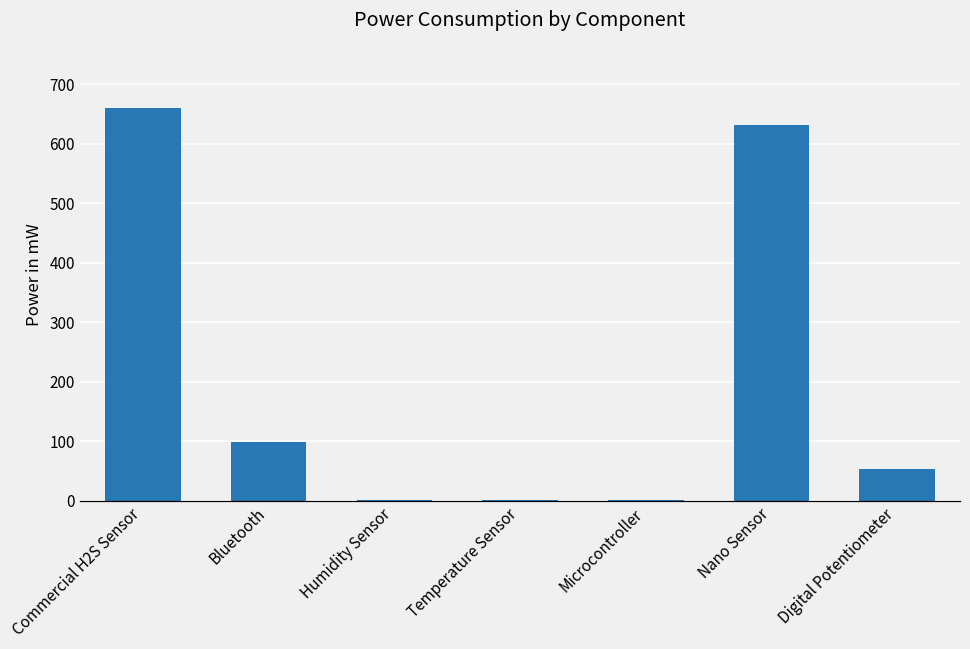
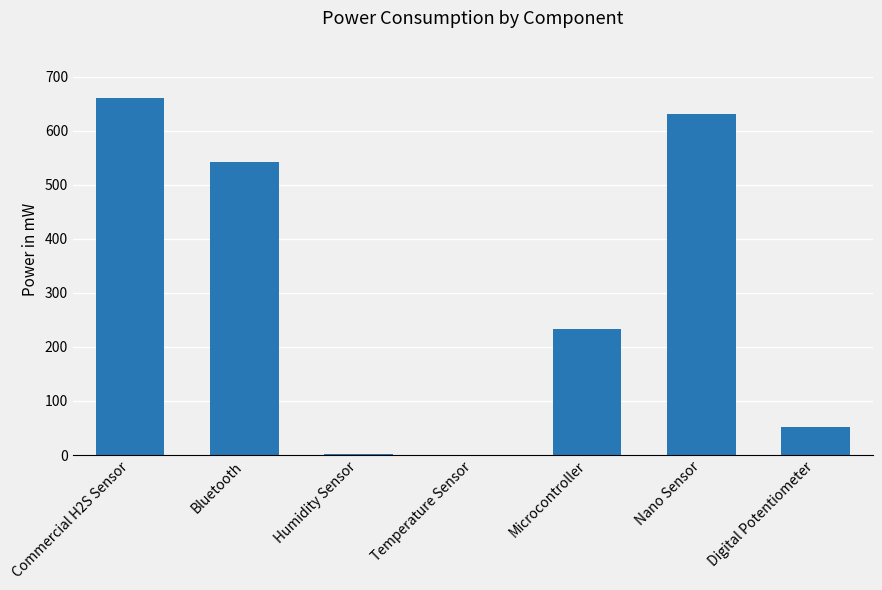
  {
    "Commercial H2S Sensor": 660,
-   "Bluetooth": 100,
-   "Microcontroller": 0,
+   "Bluetooth": 540,
+   "Microcontroller": 230,
    "Nano Sensor": 630,
    "Digital Potentiometer": 50
  }
